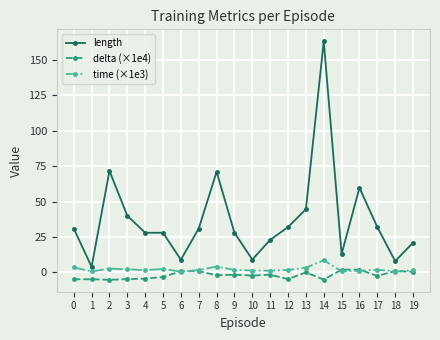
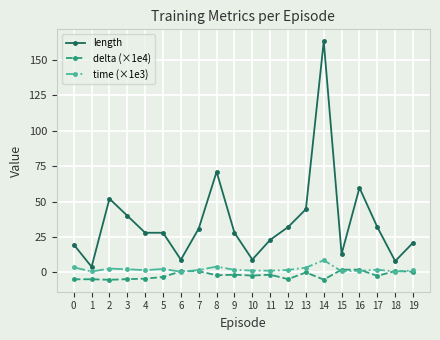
  {
    "length": {
-     "0": 31,
+     "0": 20,
      "1": 4,
-     "2": 72,
+     "2": 52,
      "3": 40,
      "4": 28,
      "5": 28,
      "6": 9,
      "7": 31,
      "8": 71,
      "9": 28,
      "10": 9,
      "11": 23,
      "12": 32,
      "13": 45,
      "14": 163,
      "15": 13,
      "16": 60,
      "17": 32,
      "18": 8,
      "19": 21
    }
  }
